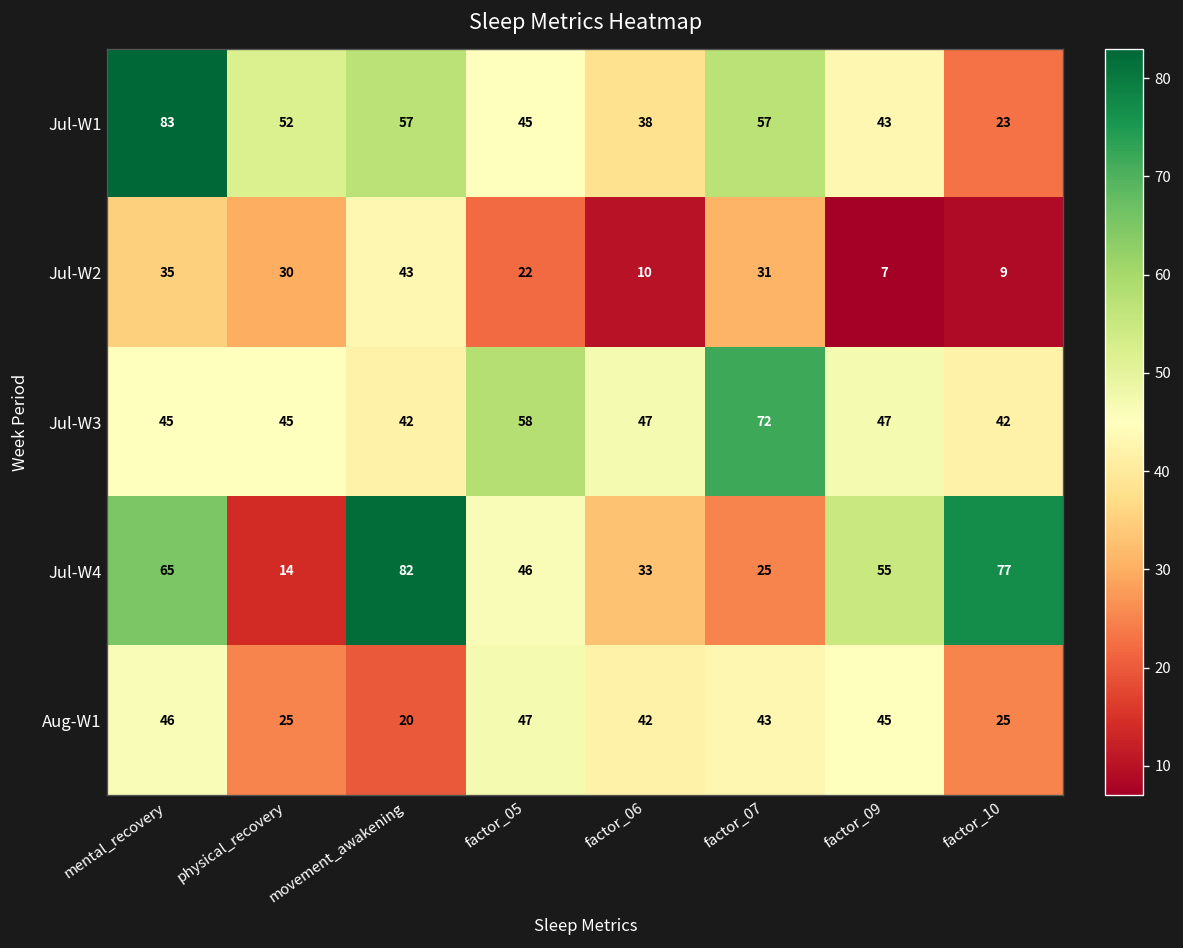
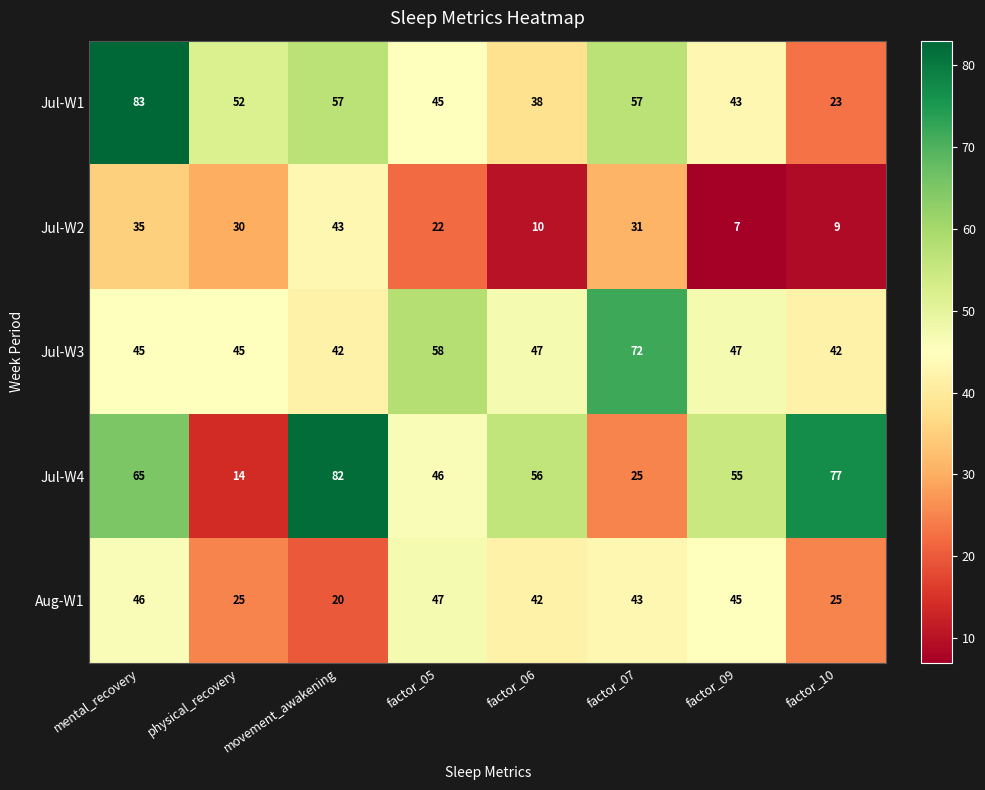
  {
    "Jul-W1": {
      "mental_recovery": 83,
      "physical_recovery": 52,
      "movement_awakening": 57,
      "factor_05": 45,
      "factor_06": 38,
      "factor_07": 57,
      "factor_09": 43,
      "factor_10": 23
    },
    "Jul-W2": {
      "mental_recovery": 35,
      "physical_recovery": 30,
      "movement_awakening": 43,
      "factor_05": 22,
      "factor_06": 10,
      "factor_07": 31,
      "factor_09": 7,
      "factor_10": 9
    },
    "Jul-W3": {
      "mental_recovery": 45,
      "physical_recovery": 45,
      "movement_awakening": 42,
      "factor_05": 58,
      "factor_06": 47,
      "factor_07": 72,
      "factor_09": 47,
      "factor_10": 42
    },
    "Jul-W4": {
      "mental_recovery": 65,
      "physical_recovery": 14,
      "movement_awakening": 82,
      "factor_05": 46,
-     "factor_06": 33,
+     "factor_06": 56,
      "factor_07": 25,
      "factor_09": 55,
      "factor_10": 77
    },
    "Aug-W1": {
      "mental_recovery": 46,
      "physical_recovery": 25,
      "movement_awakening": 20,
      "factor_05": 47,
      "factor_06": 42,
      "factor_07": 43,
      "factor_09": 45,
      "factor_10": 25
    }
  }
